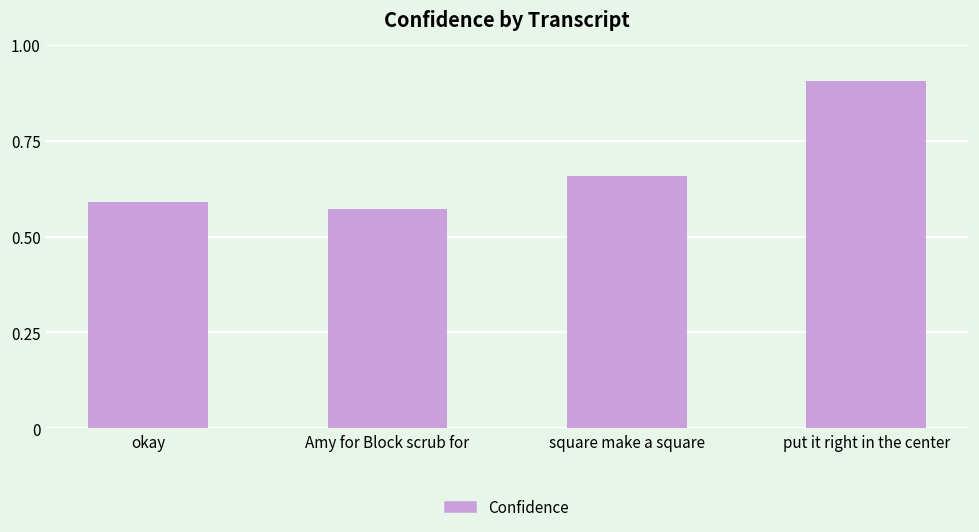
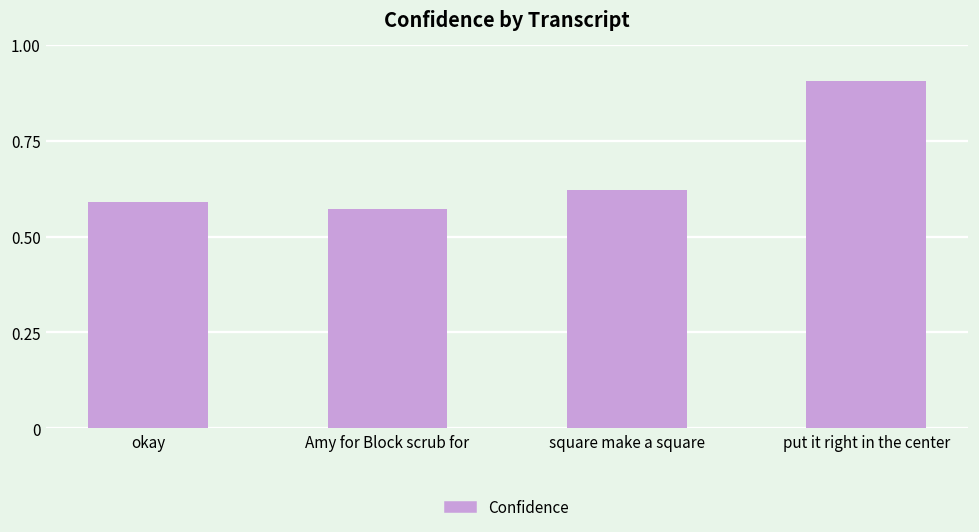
  {
    "okay": 0.59,
    "Amy for Block scrub for": 0.57,
-   "square make a square": 0.66,
+   "square make a square": 0.62,
    "put it right in the center": 0.91
  }
